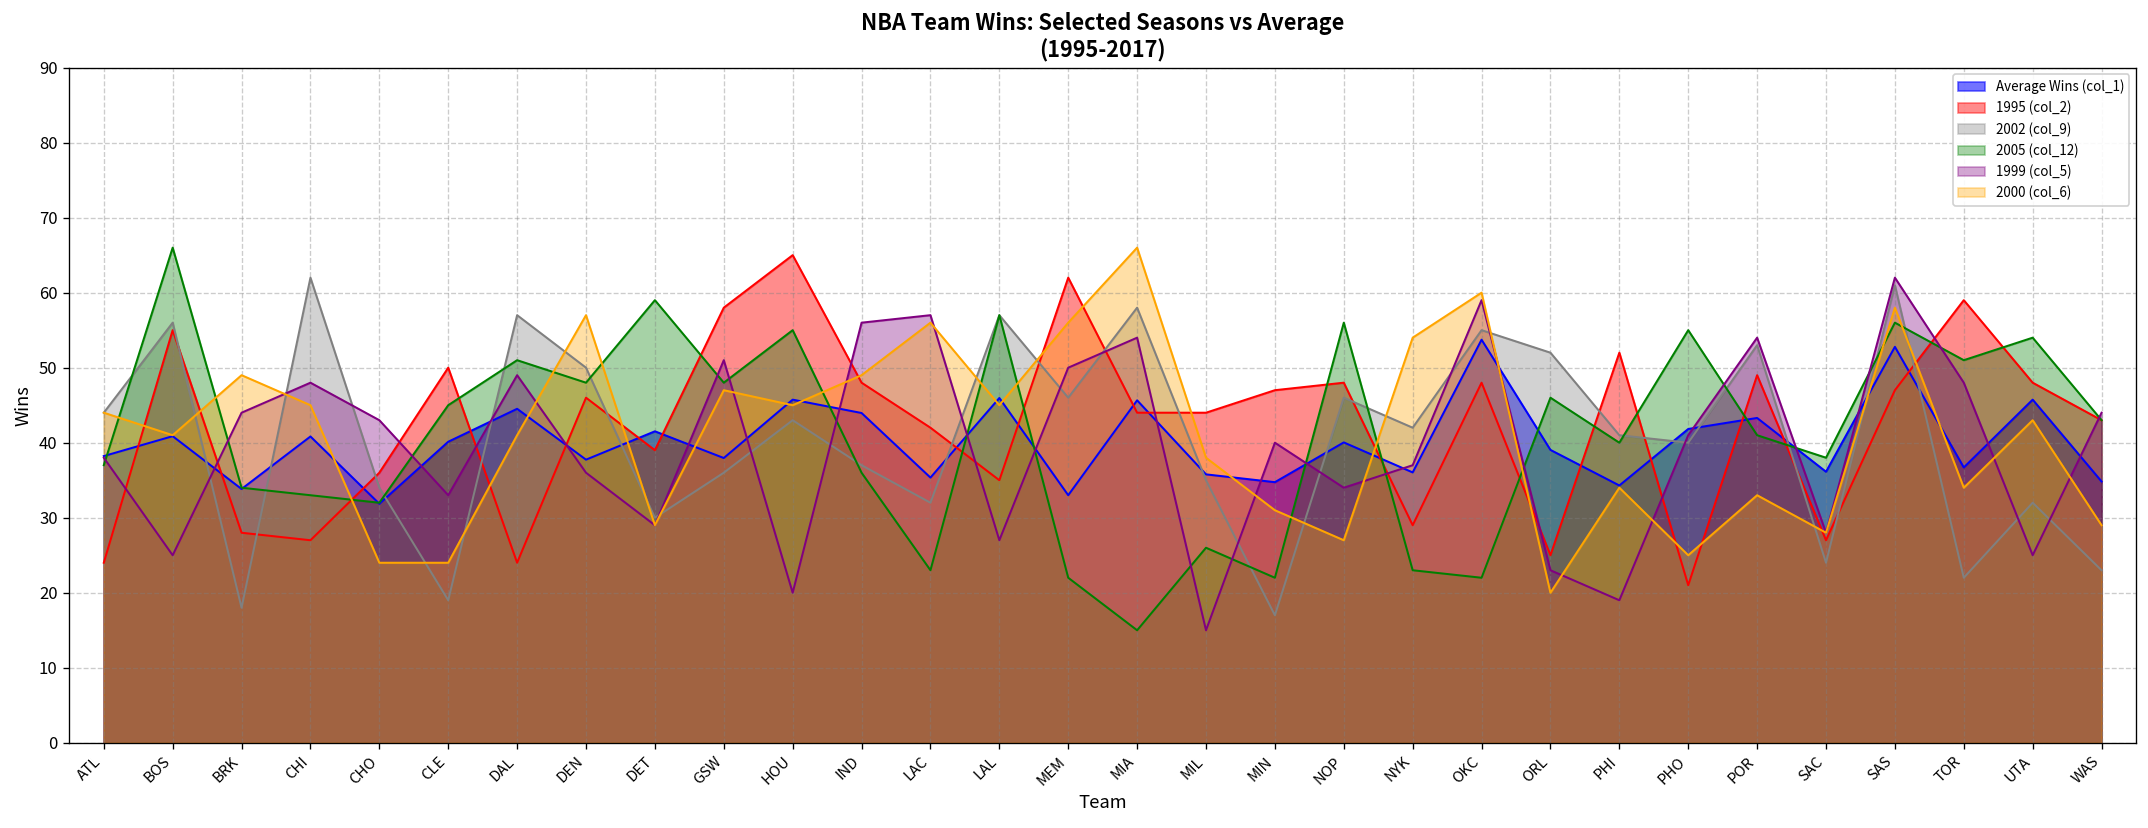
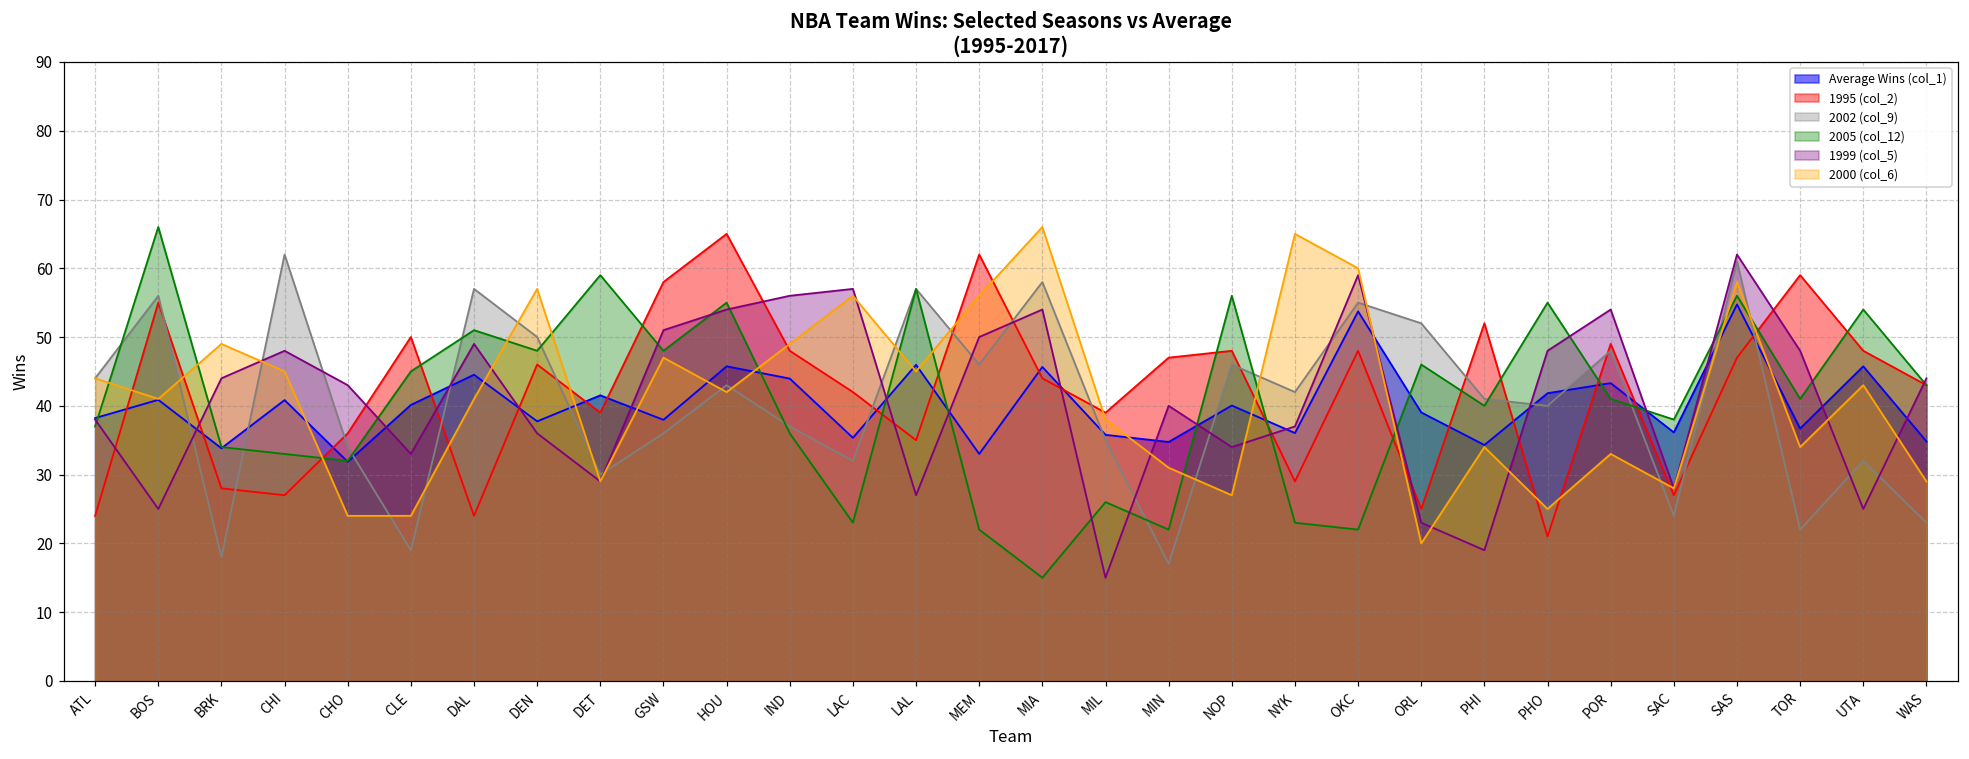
  {
    "Average Wins (col_1)": {
      "CHI": 41,
      "CLE": 40,
      "DAL": 45,
      "DEN": 38,
      "DET": 42,
      "GSW": 38,
      "HOU": 46,
      "IND": 44,
      "LAC": 35,
      "LAL": 46,
      "MEM": 33,
      "MIA": 46,
      "MIL": 36,
      "MIN": 35,
      "NOP": 40,
      "NYK": 36,
      "OKC": 54,
      "ORL": 39,
      "PHO": 42,
      "POR": 43,
      "SAC": 36,
-     "SAS": 53,
+     "SAS": 55,
      "TOR": 37,
      "UTA": 46,
      "WAS": 35
    },
    "1995 (col_2)": {
      "ATL": 24,
      "BOS": 55,
      "BRK": 28,
      "CHI": 27,
      "CHO": 36,
      "CLE": 50,
      "DAL": 24,
      "DEN": 46,
      "DET": 39,
      "GSW": 58,
      "HOU": 65,
      "IND": 48,
      "LAC": 42,
      "LAL": 35,
      "MEM": 62,
      "MIA": 44,
-     "MIL": 44,
+     "MIL": 39,
      "MIN": 47,
      "NOP": 48,
      "NYK": 29,
      "OKC": 48,
      "ORL": 25,
      "PHI": 52,
      "PHO": 21,
      "POR": 49,
      "SAC": 27,
      "SAS": 47,
      "TOR": 59,
      "UTA": 48
    },
    "2002 (col_9)": {
      "BOS": 56,
      "BRK": 18,
      "CHI": 62,
      "CHO": 34,
      "CLE": 19,
      "DAL": 57,
      "DEN": 50,
      "DET": 30,
      "GSW": 36,
      "HOU": 43,
      "IND": 37,
      "LAC": 32,
      "MEM": 46,
      "MIA": 58,
      "MIL": 35,
      "MIN": 17,
      "NOP": 46,
      "NYK": 42,
      "OKC": 55,
      "ORL": 52,
      "PHI": 41,
      "PHO": 40,
-     "POR": 53,
+     "POR": 48,
      "SAC": 24,
      "SAS": 61,
      "TOR": 22,
      "UTA": 32,
      "WAS": 23
    },
    "2005 (col_12)": {
      "ATL": 37,
      "BOS": 66,
      "CHI": 33,
      "CLE": 45,
      "DAL": 51,
      "DEN": 48,
      "DET": 59,
      "GSW": 48,
      "HOU": 55,
      "IND": 36,
      "LAC": 23,
      "MEM": 22,
      "MIA": 15,
      "MIL": 26,
      "MIN": 22,
      "NOP": 56,
      "NYK": 23,
      "OKC": 22,
      "ORL": 46,
      "PHI": 40,
      "PHO": 55,
      "POR": 41,
      "SAC": 38,
      "SAS": 56,
-     "TOR": 51,
+     "TOR": 41,
      "UTA": 54
    },
    "1999 (col_5)": {
      "BOS": 25,
      "BRK": 44,
      "CHI": 48,
      "CHO": 43,
      "CLE": 33,
      "DAL": 49,
      "DEN": 36,
      "GSW": 51,
-     "HOU": 20,
+     "HOU": 54,
      "IND": 56,
      "LAC": 57,
      "LAL": 27,
      "MEM": 50,
      "MIA": 54,
      "MIL": 15,
      "MIN": 40,
      "NOP": 34,
      "NYK": 37,
      "OKC": 59,
      "ORL": 23,
      "PHI": 19,
-     "PHO": 41,
+     "PHO": 48,
      "POR": 54,
      "SAS": 62,
      "TOR": 48,
      "UTA": 25,
      "WAS": 44
    },
    "2000 (col_6)": {
      "BRK": 49,
      "CHI": 45,
      "CHO": 24,
      "CLE": 24,
      "DAL": 41,
      "DEN": 57,
      "GSW": 47,
-     "HOU": 45,
+     "HOU": 42,
      "IND": 49,
      "LAC": 56,
      "LAL": 45,
      "MEM": 56,
      "MIA": 66,
      "MIL": 38,
      "MIN": 31,
      "NOP": 27,
-     "NYK": 54,
+     "NYK": 65,
      "OKC": 60,
      "ORL": 20,
      "PHO": 25,
      "POR": 33,
      "SAS": 58,
      "TOR": 34,
      "UTA": 43,
      "WAS": 29
    }
  }
